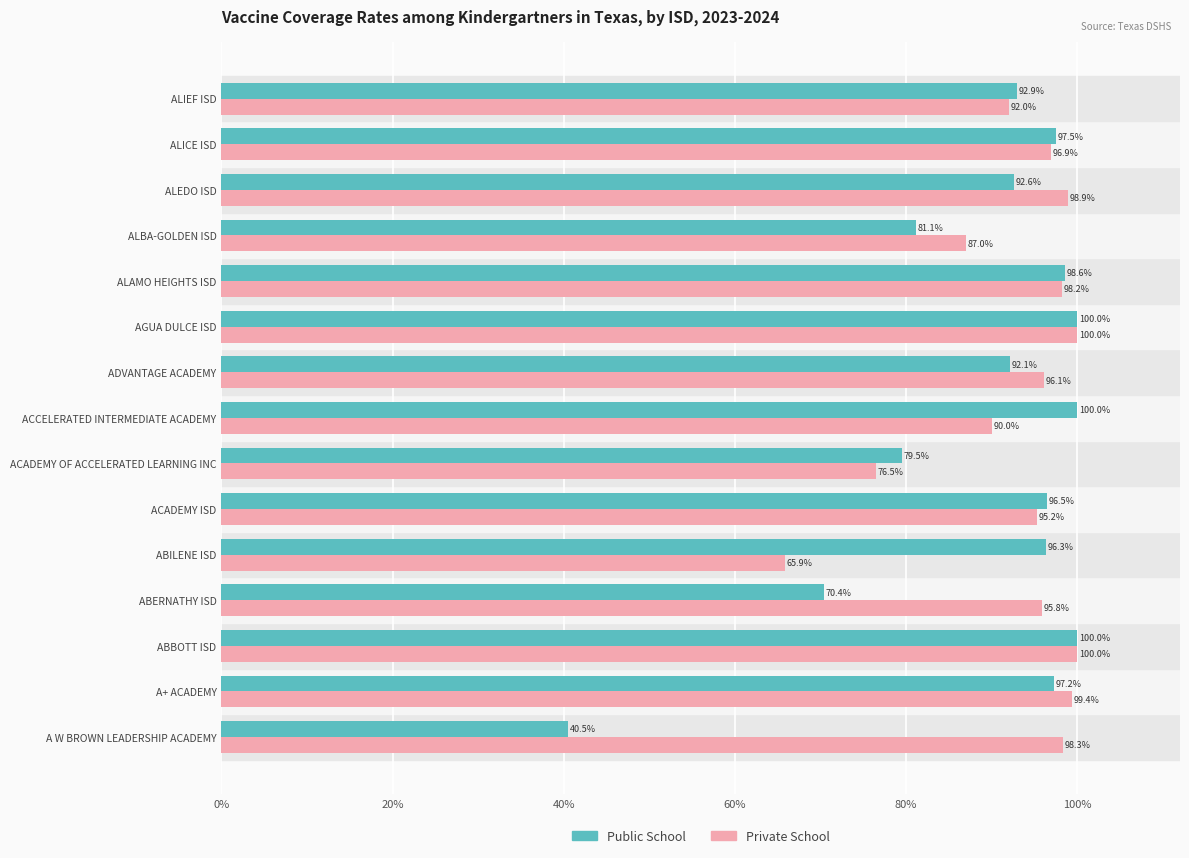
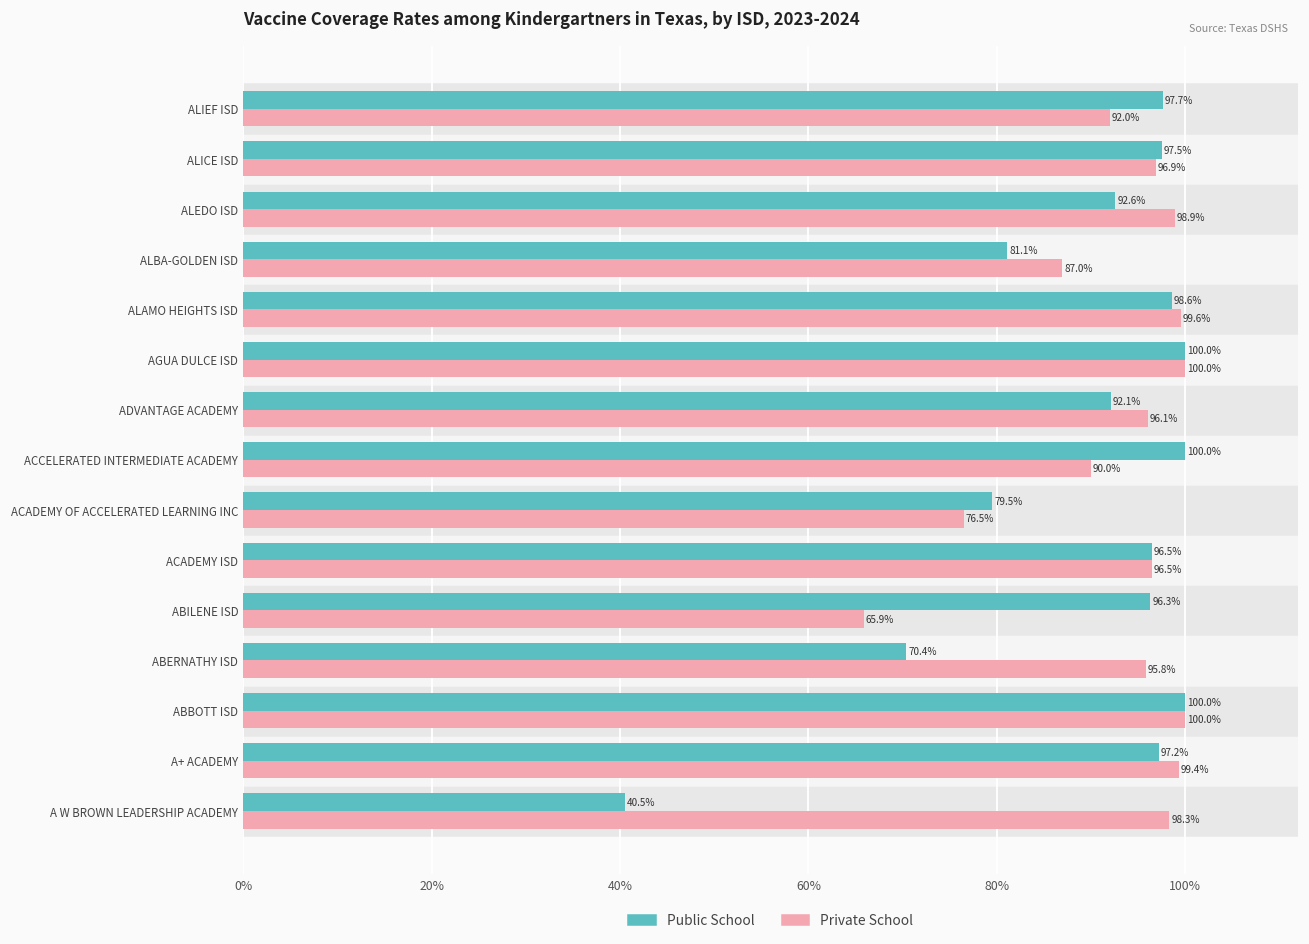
  {
    "Public School": {
-     "ALIEF ISD": "92.9%",
+     "ALIEF ISD": "97.7%",
      "ALICE ISD": "97.5%",
      "ALEDO ISD": "92.6%",
      "ALBA-GOLDEN ISD": "81.1%",
      "ALAMO HEIGHTS ISD": "98.6%",
      "AGUA DULCE ISD": "100.0%",
      "ADVANTAGE ACADEMY": "92.1%",
      "ACCELERATED INTERMEDIATE ACADEMY": "100.0%",
      "ACADEMY OF ACCELERATED LEARNING INC": "79.5%",
      "ACADEMY ISD": "96.5%",
      "ABILENE ISD": "96.3%",
      "ABERNATHY ISD": "70.4%",
      "ABBOTT ISD": "100.0%",
      "A+ ACADEMY": "97.2%",
      "A W BROWN LEADERSHIP ACADEMY": "40.5%"
    },
    "Private School": {
      "ALIEF ISD": "92.0%",
      "ALICE ISD": "96.9%",
      "ALEDO ISD": "98.9%",
      "ALBA-GOLDEN ISD": "87.0%",
-     "ALAMO HEIGHTS ISD": "98.2%",
+     "ALAMO HEIGHTS ISD": "99.6%",
      "AGUA DULCE ISD": "100.0%",
      "ADVANTAGE ACADEMY": "96.1%",
      "ACCELERATED INTERMEDIATE ACADEMY": "90.0%",
      "ACADEMY OF ACCELERATED LEARNING INC": "76.5%",
-     "ACADEMY ISD": "95.2%",
+     "ACADEMY ISD": "96.5%",
      "ABILENE ISD": "65.9%",
      "ABERNATHY ISD": "95.8%",
      "ABBOTT ISD": "100.0%",
      "A+ ACADEMY": "99.4%",
      "A W BROWN LEADERSHIP ACADEMY": "98.3%"
    }
  }
